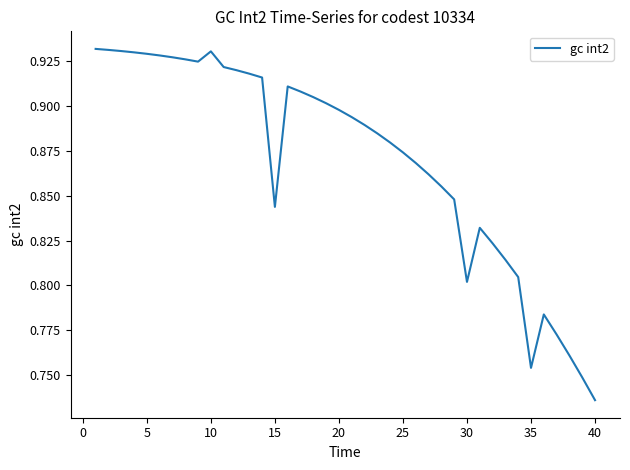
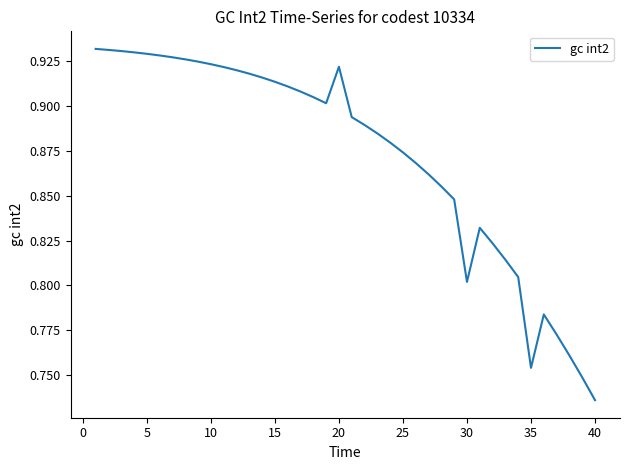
  {
    "5": 0.929,
-   "10": 0.930,
-   "15": 0.844,
-   "20": 0.898,
+   "10": 0.923,
+   "15": 0.913,
+   "20": 0.922,
    "25": 0.874,
    "30": 0.802,
    "35": 0.754,
    "40": 0.736
  }
